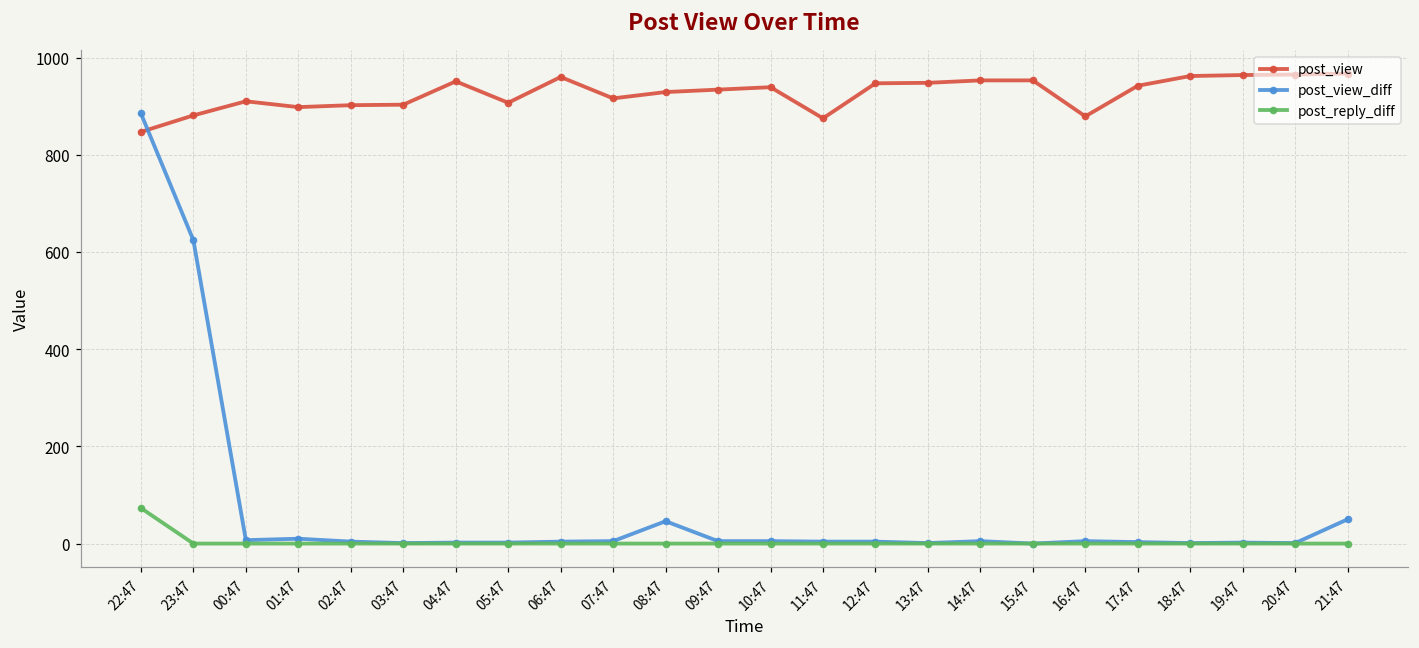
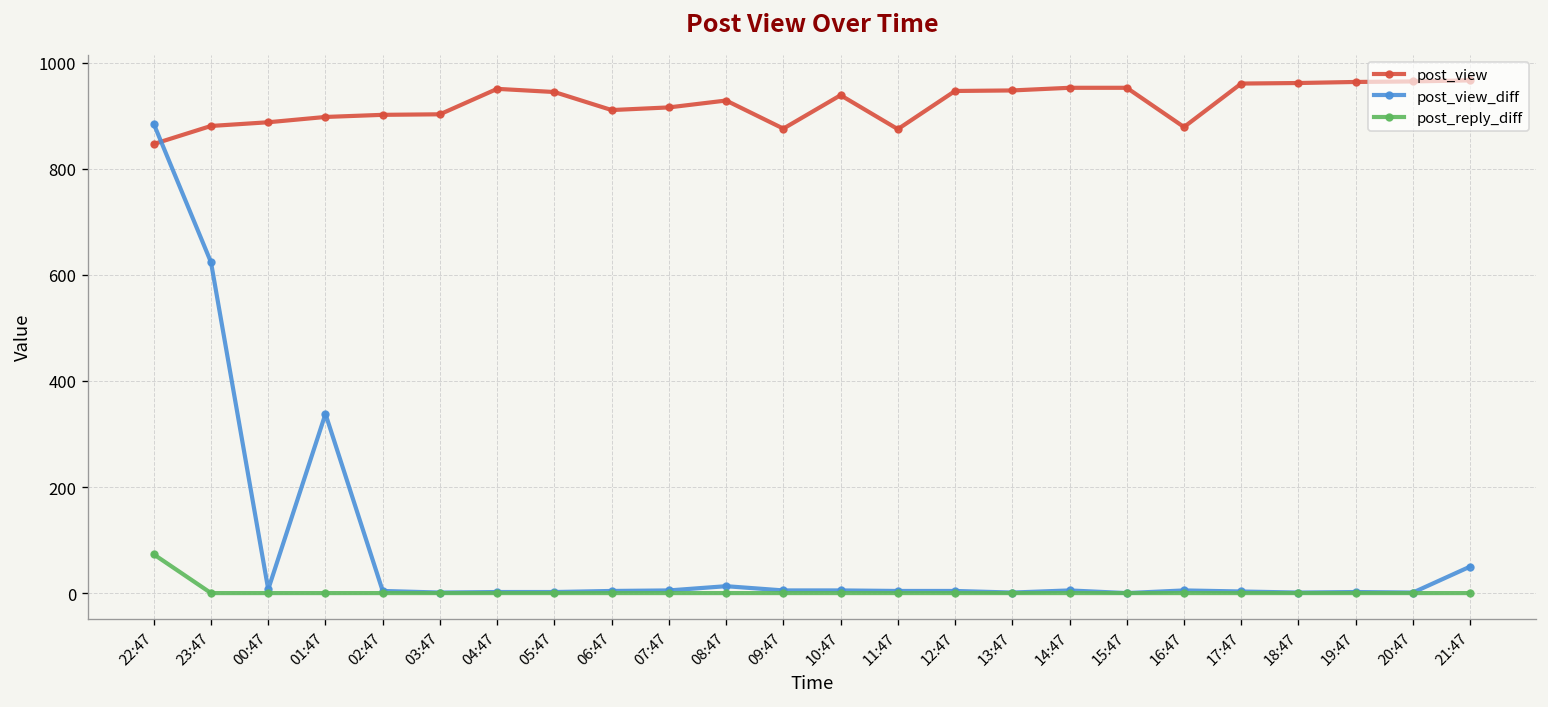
  {
    "post_view": {
      "22:47": 850,
      "23:47": 880,
-     "00:47": 910,
+     "00:47": 890,
      "01:47": 900,
      "02:47": 900,
      "03:47": 900,
      "04:47": 950,
-     "05:47": 910,
-     "06:47": 960,
+     "05:47": 950,
+     "06:47": 910,
      "07:47": 920,
      "08:47": 930,
-     "09:47": 930,
+     "09:47": 880,
      "10:47": 940,
      "11:47": 880,
      "12:47": 950,
      "13:47": 950,
      "14:47": 950,
      "15:47": 950,
      "16:47": 880,
-     "17:47": 940,
+     "17:47": 960,
      "18:47": 960,
      "19:47": 960
    },
    "post_view_diff": {
      "22:47": 890,
      "23:47": 620,
      "00:47": 10,
-     "01:47": 10,
-     "08:47": 50,
+     "01:47": 340,
+     "08:47": 10,
      "21:47": 50
    },
    "post_reply_diff": {
      "22:47": 70,
      "23:47": 0,
      "00:47": 0,
      "01:47": 0,
      "08:47": 0,
      "21:47": 0
    }
  }
